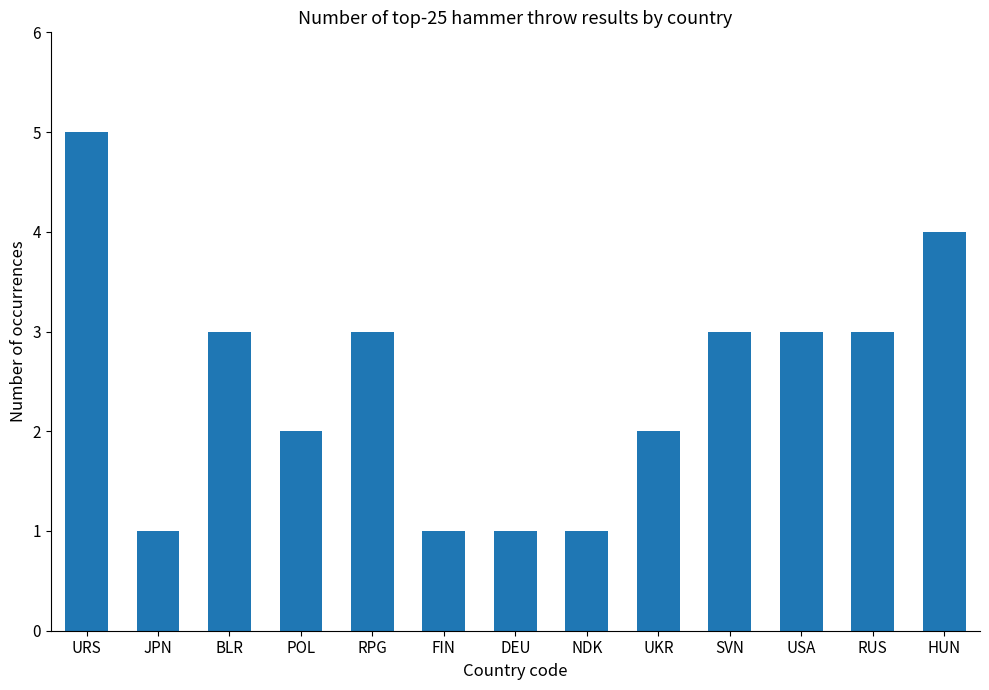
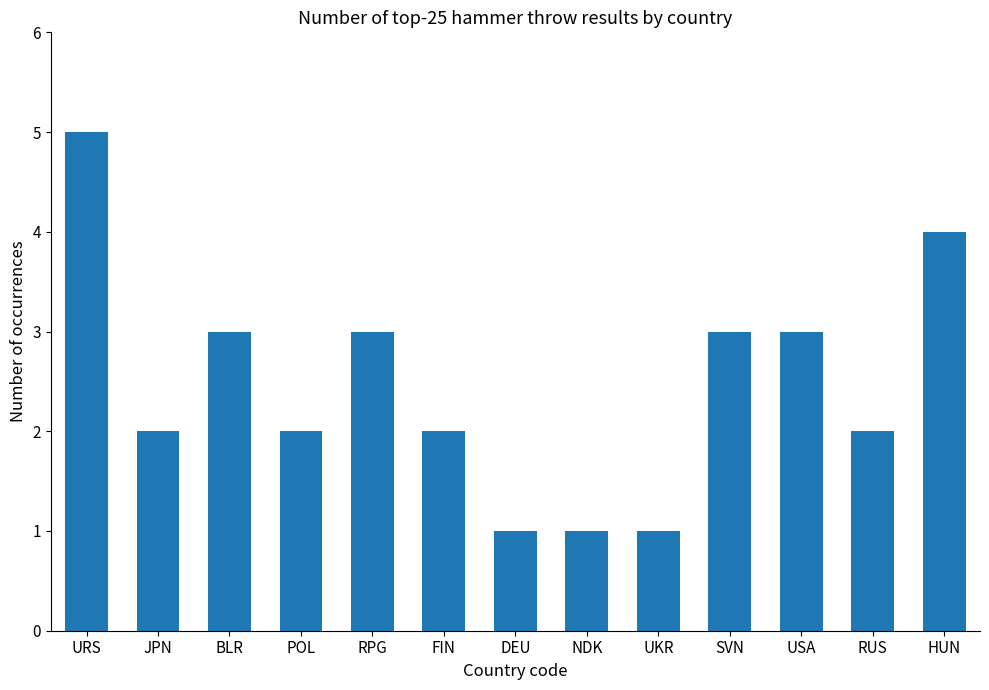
  {
    "URS": 5,
-   "JPN": 1,
+   "JPN": 2,
    "BLR": 3,
    "POL": 2,
    "RPG": 3,
-   "FIN": 1,
+   "FIN": 2,
    "DEU": 1,
    "NDK": 1,
-   "UKR": 2,
+   "UKR": 1,
    "SVN": 3,
    "USA": 3,
-   "RUS": 3,
+   "RUS": 2,
    "HUN": 4
  }
